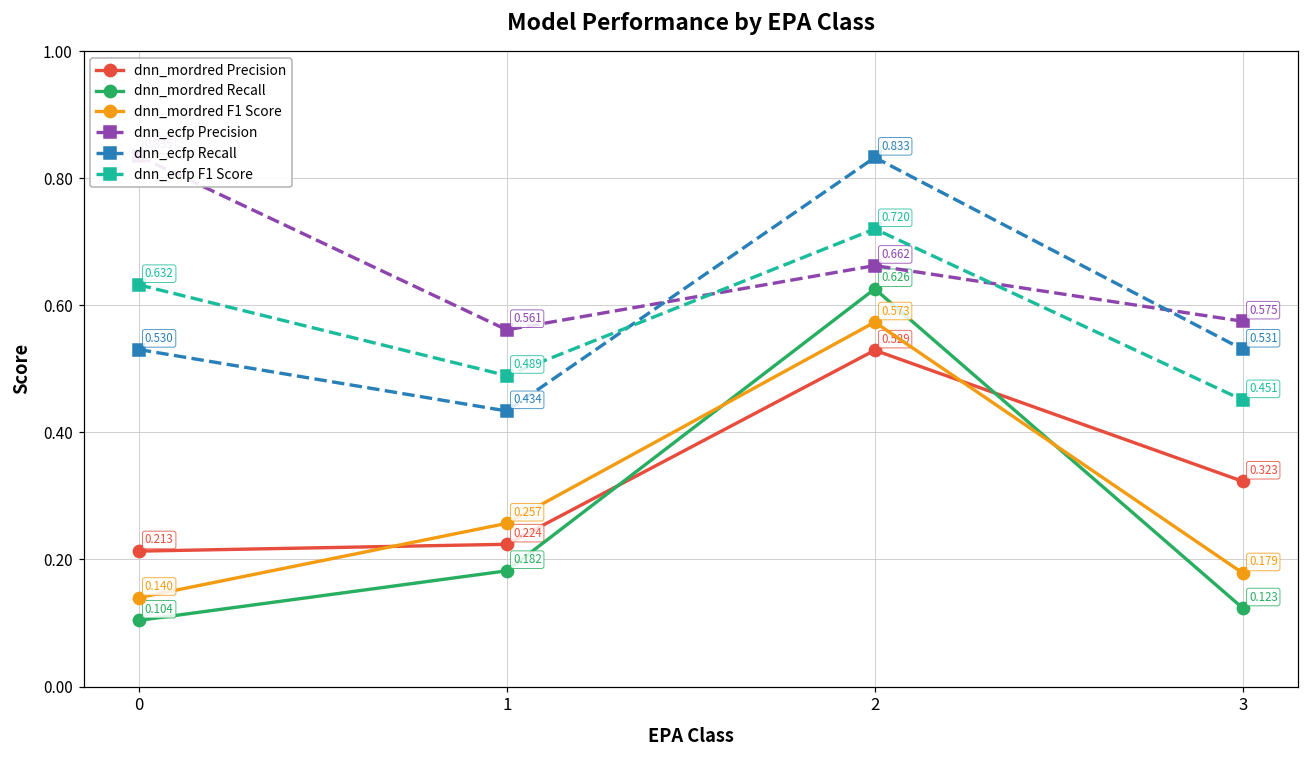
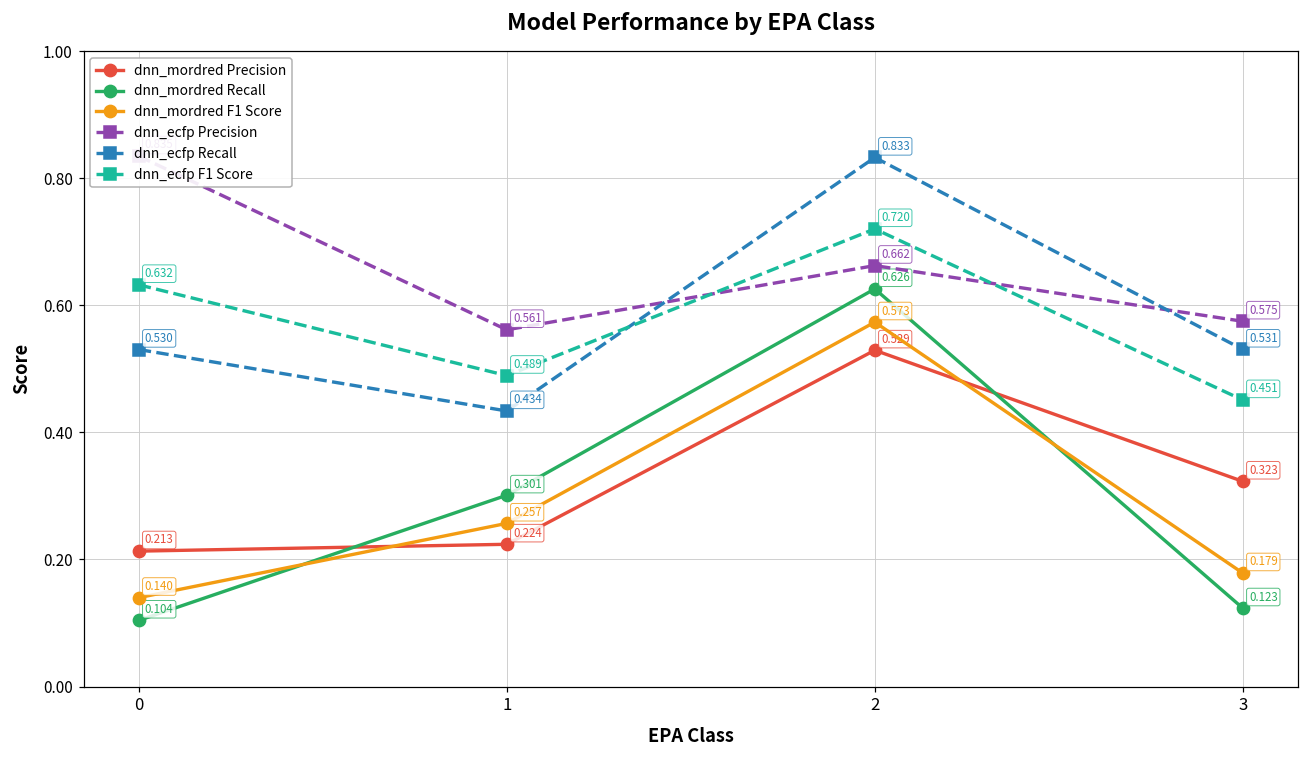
  {
    "dnn_mordred Recall": {
-     "1": 0.182
+     "1": 0.301
    }
  }
